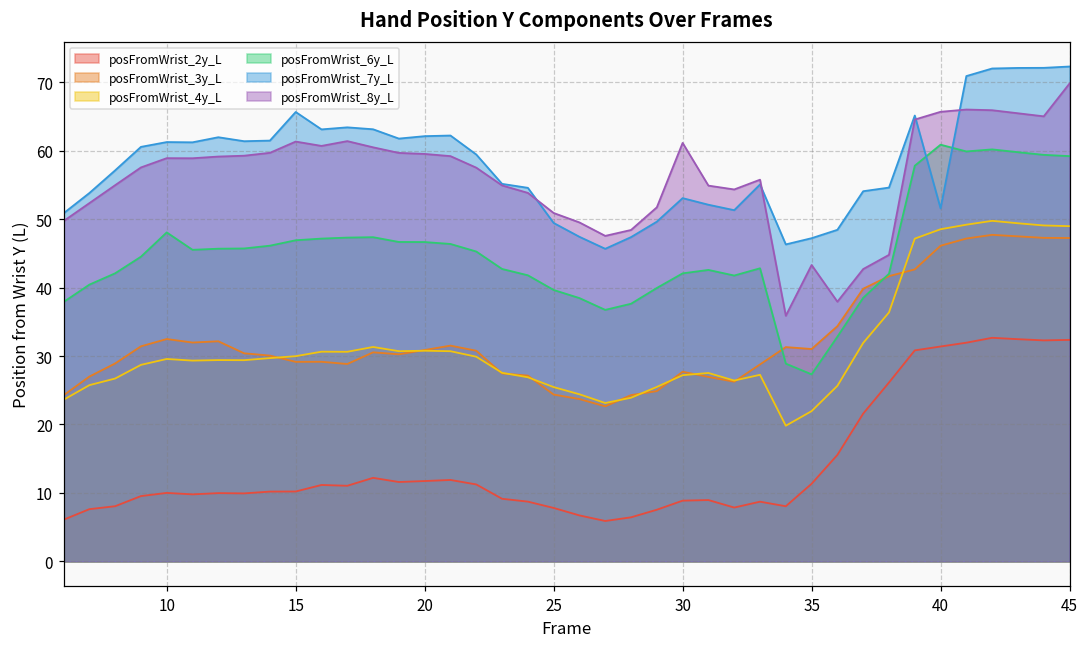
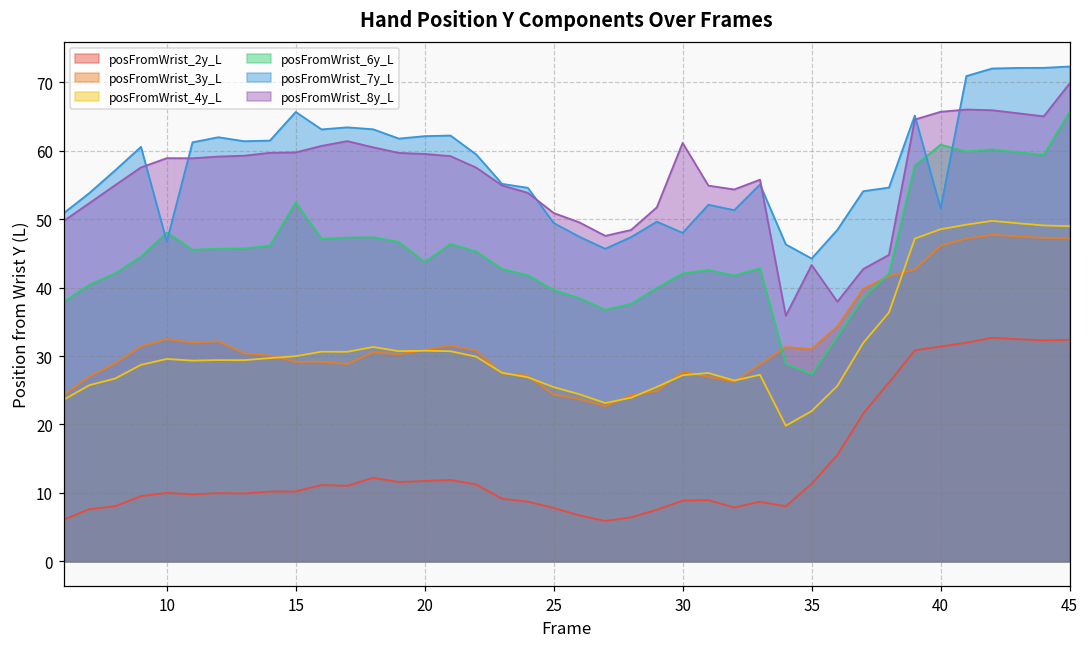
  {
    "posFromWrist_6y_L": {
      "10": 48,
-     "15": 47,
-     "20": 47,
+     "15": 52,
+     "20": 44,
      "25": 40,
      "30": 42,
      "35": 27,
      "40": 61,
-     "45": 59
+     "45": 66
    },
    "posFromWrist_7y_L": {
-     "10": 61,
+     "10": 47,
      "15": 66,
      "20": 62,
      "25": 49,
-     "30": 53,
-     "35": 47,
+     "30": 48,
+     "35": 44,
      "40": 52,
      "45": 72
    },
    "posFromWrist_8y_L": {
      "10": 59,
-     "15": 61,
+     "15": 60,
      "20": 60,
      "25": 51,
      "30": 61,
      "35": 43,
      "40": 66,
      "45": 70
    }
  }
